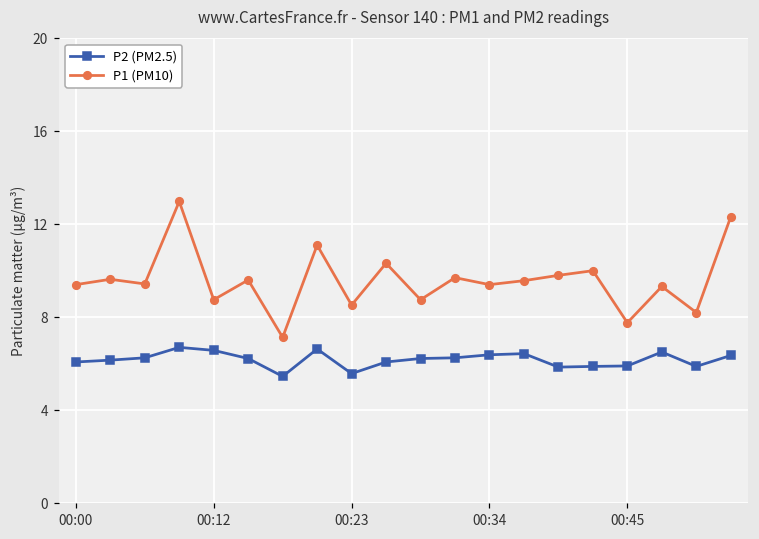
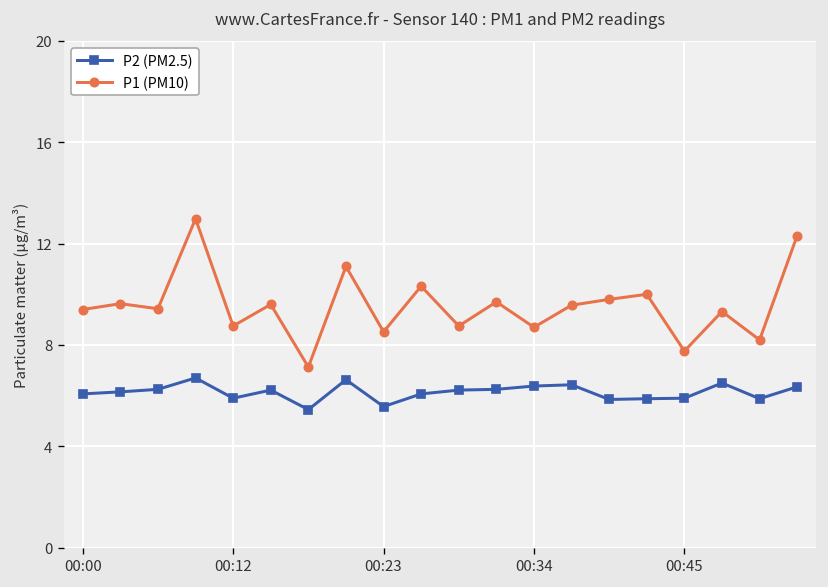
  {
    "P2 (PM2.5)": {
      "00:00": 6.1,
-     "00:12": 6.6,
+     "00:12": 5.9,
      "00:23": 5.6,
      "00:34": 6.4,
      "00:45": 5.9
    },
    "P1 (PM10)": {
      "00:00": 9.4,
      "00:12": 8.8,
      "00:23": 8.5,
-     "00:34": 9.4,
+     "00:34": 8.7,
      "00:45": 7.8
    }
  }
